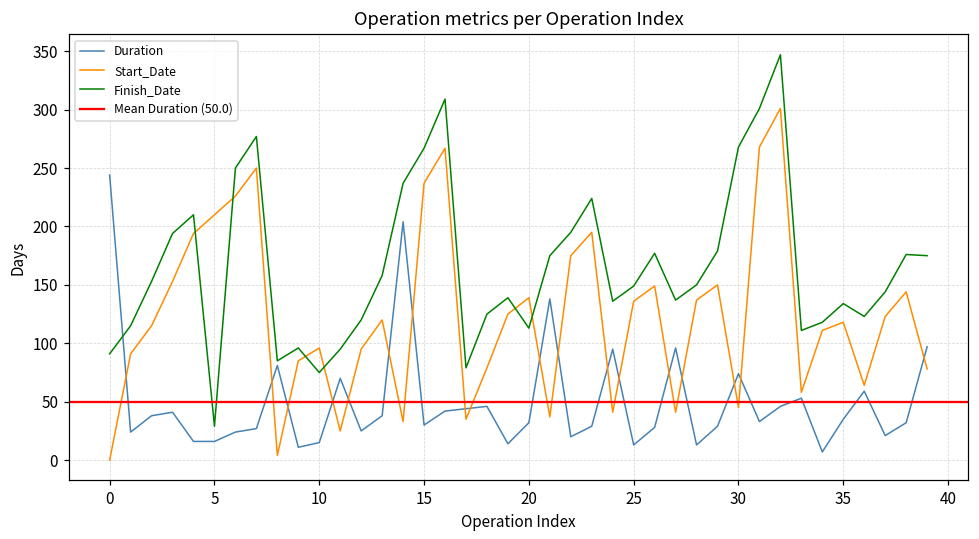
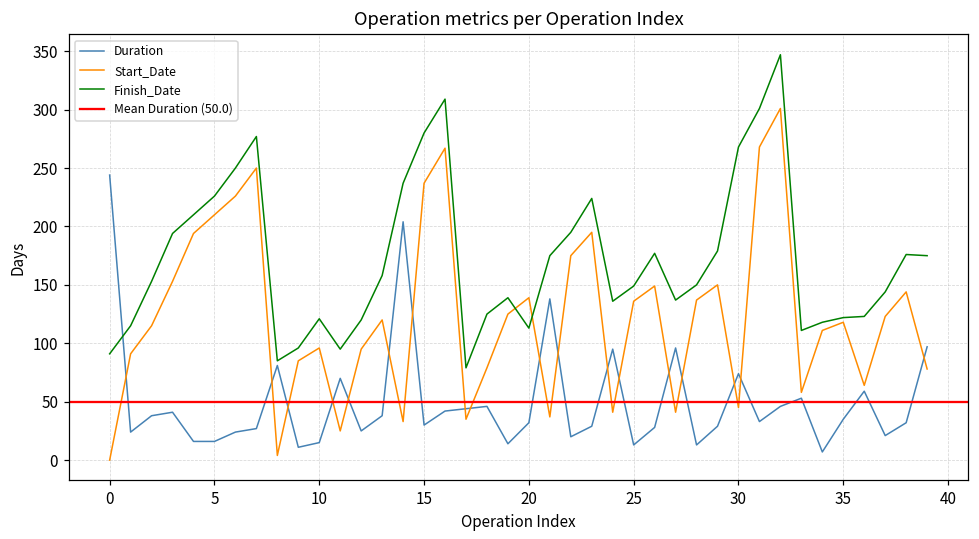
  {
    "Duration": {
      "0": 244,
      "5": 16,
      "10": 15,
      "15": 30,
      "20": 32,
      "25": 13,
      "30": 74,
      "35": 35
    },
    "Start_Date": {
      "0": 0,
      "5": 210,
      "10": 96,
      "15": 237,
      "20": 139,
      "25": 136,
      "30": 45,
      "35": 118
    },
    "Finish_Date": {
      "0": 91,
-     "5": 29,
-     "10": 75,
-     "15": 267,
+     "5": 226,
+     "10": 121,
+     "15": 280,
      "20": 113,
      "25": 149,
      "30": 268,
-     "35": 134
+     "35": 122
    }
  }
